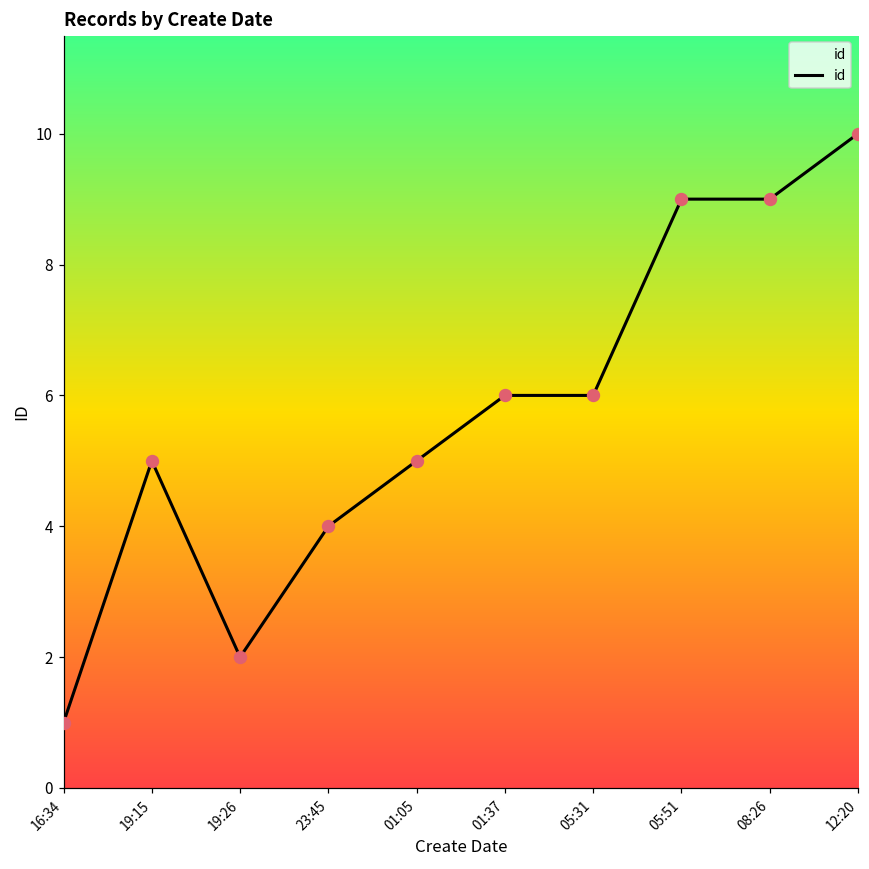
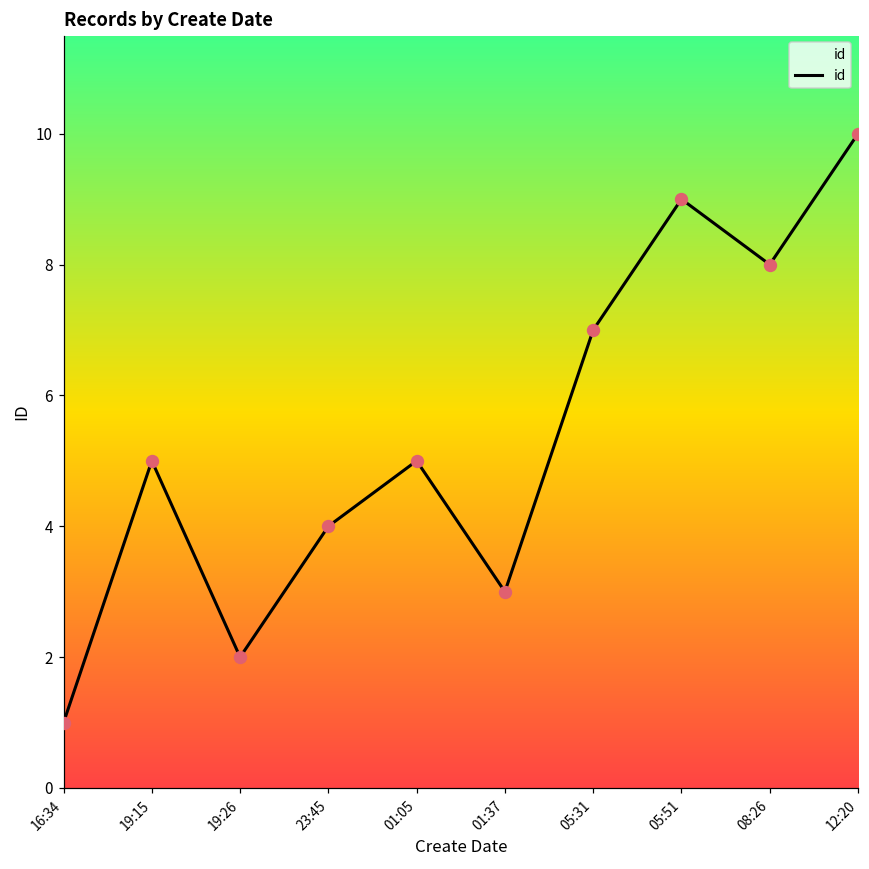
  {
    "16:34": 1,
    "19:15": 5,
    "19:26": 2,
    "23:45": 4,
    "01:05": 5,
-   "01:37": 6,
-   "05:31": 6,
+   "01:37": 3,
+   "05:31": 7,
    "05:51": 9,
-   "08:26": 9,
+   "08:26": 8,
    "12:20": 10
  }
